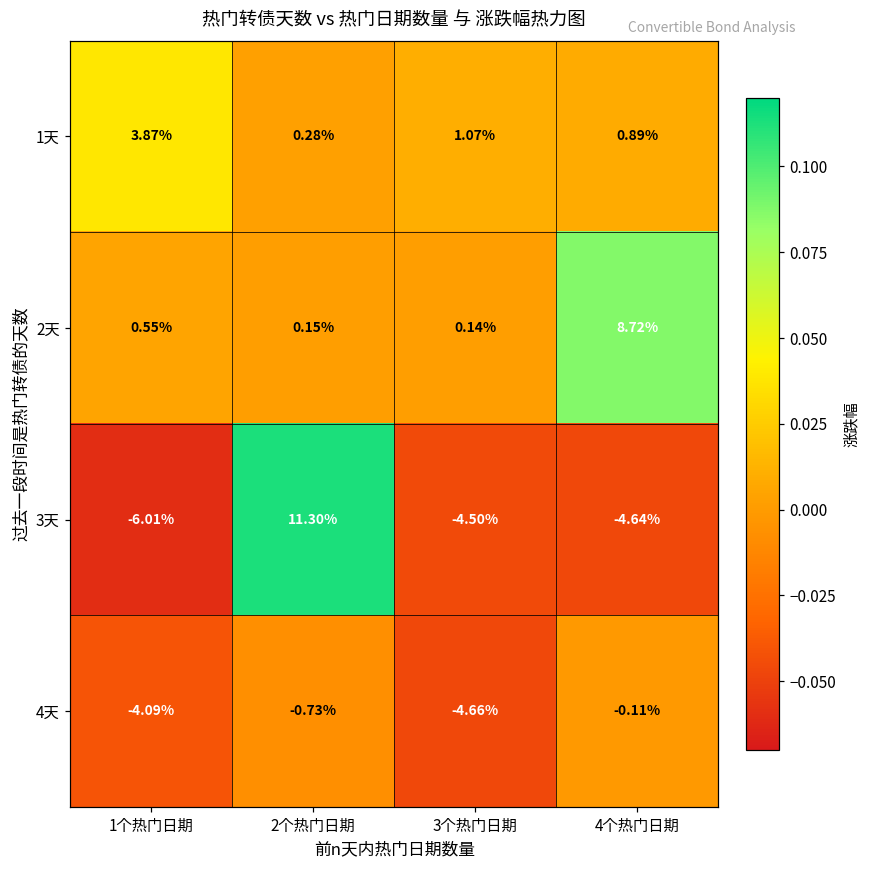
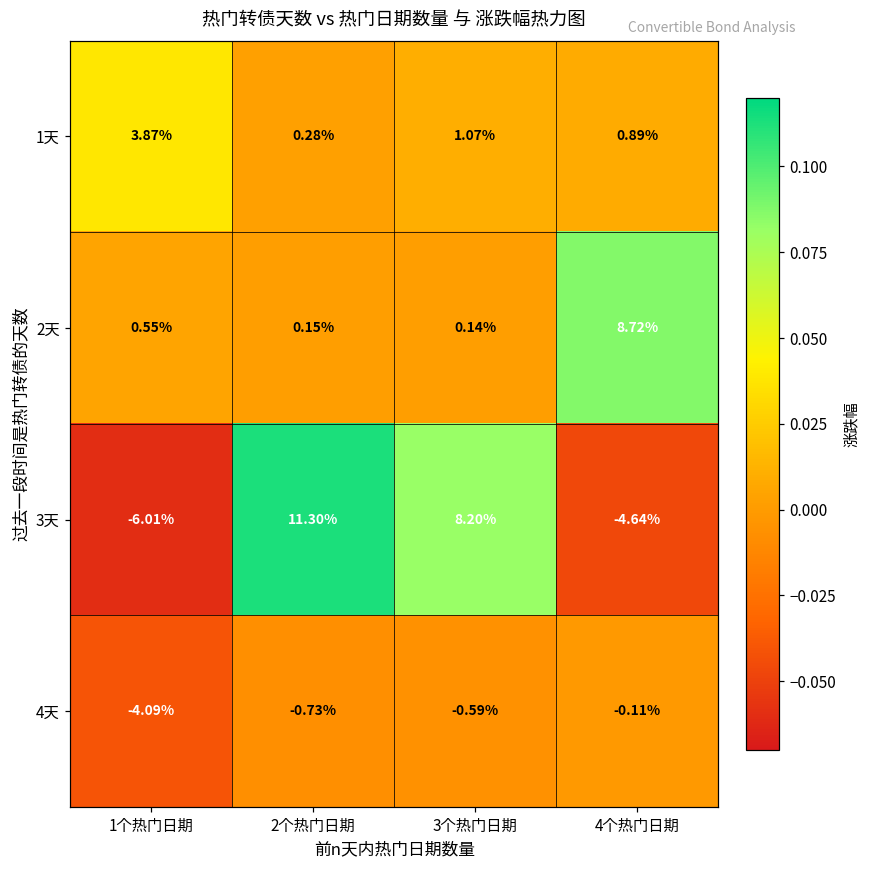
  {
    "1天": {
      "1个热门日期": "3.87%",
      "2个热门日期": "0.28%",
      "3个热门日期": "1.07%",
      "4个热门日期": "0.89%"
    },
    "2天": {
      "1个热门日期": "0.55%",
      "2个热门日期": "0.15%",
      "3个热门日期": "0.14%",
      "4个热门日期": "8.72%"
    },
    "3天": {
      "1个热门日期": "-6.01%",
      "2个热门日期": "11.30%",
-     "3个热门日期": "-4.50%",
+     "3个热门日期": "8.20%",
      "4个热门日期": "-4.64%"
    },
    "4天": {
      "1个热门日期": "-4.09%",
      "2个热门日期": "-0.73%",
-     "3个热门日期": "-4.66%",
+     "3个热门日期": "-0.59%",
      "4个热门日期": "-0.11%"
    }
  }
